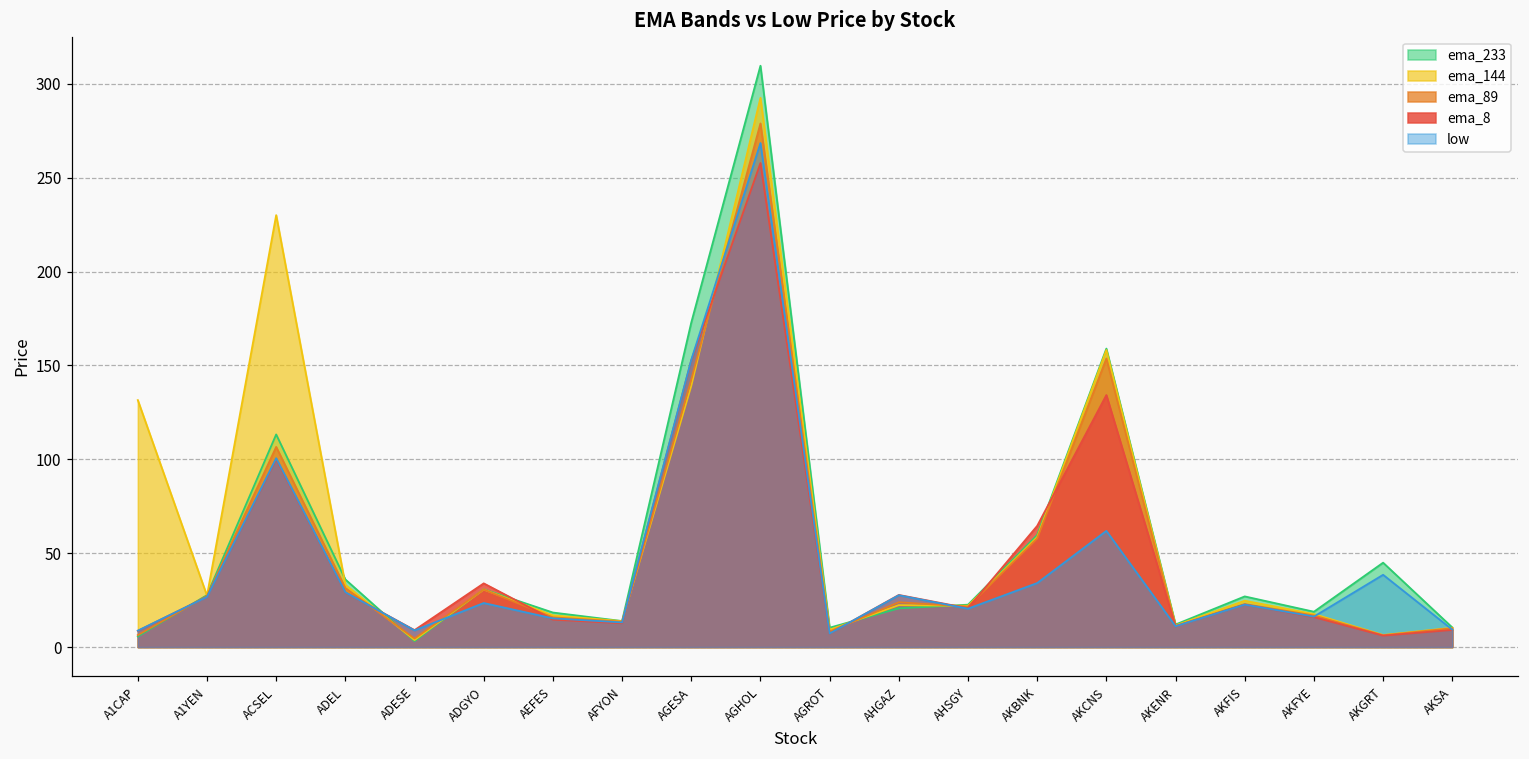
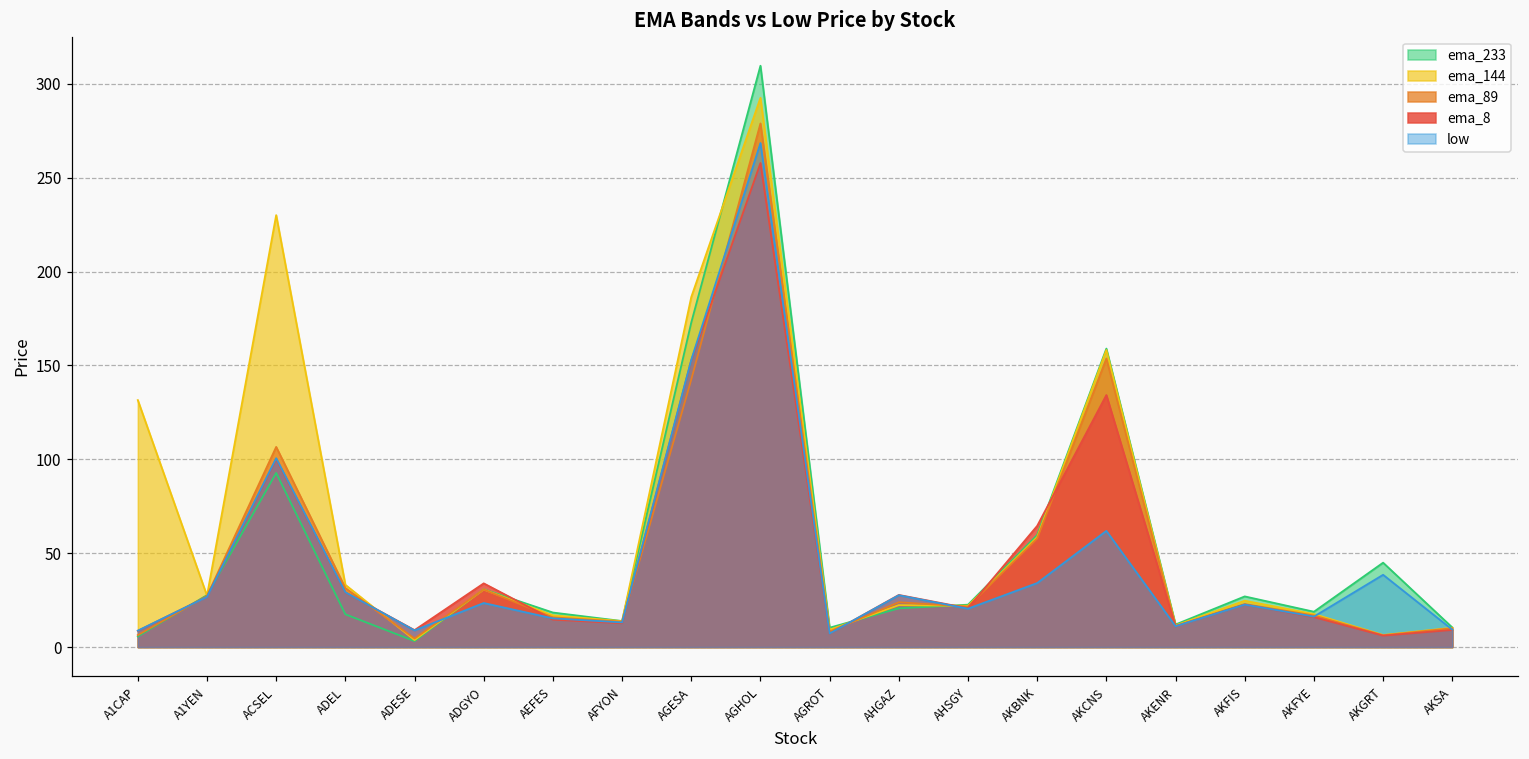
  {
    "ema_233": {
-     "ACSEL": 113,
-     "ADEL": 36,
+     "ACSEL": 93,
+     "ADEL": 17,
      "AGESA": 173,
      "AGHOL": 310,
      "AHGAZ": 21,
      "AKFIS": 27,
      "AKGRT": 45
    },
    "ema_144": {
      "A1CAP": 132,
      "ACSEL": 230,
      "ADEL": 33,
-     "AGESA": 139,
+     "AGESA": 186,
      "AGHOL": 293,
      "AHGAZ": 22,
      "AKFIS": 25
    },
    "low": {
      "ADGYO": 23,
      "AGHOL": 269,
      "AKBNK": 34,
      "AKCNS": 62,
      "AKGRT": 39
    }
  }
